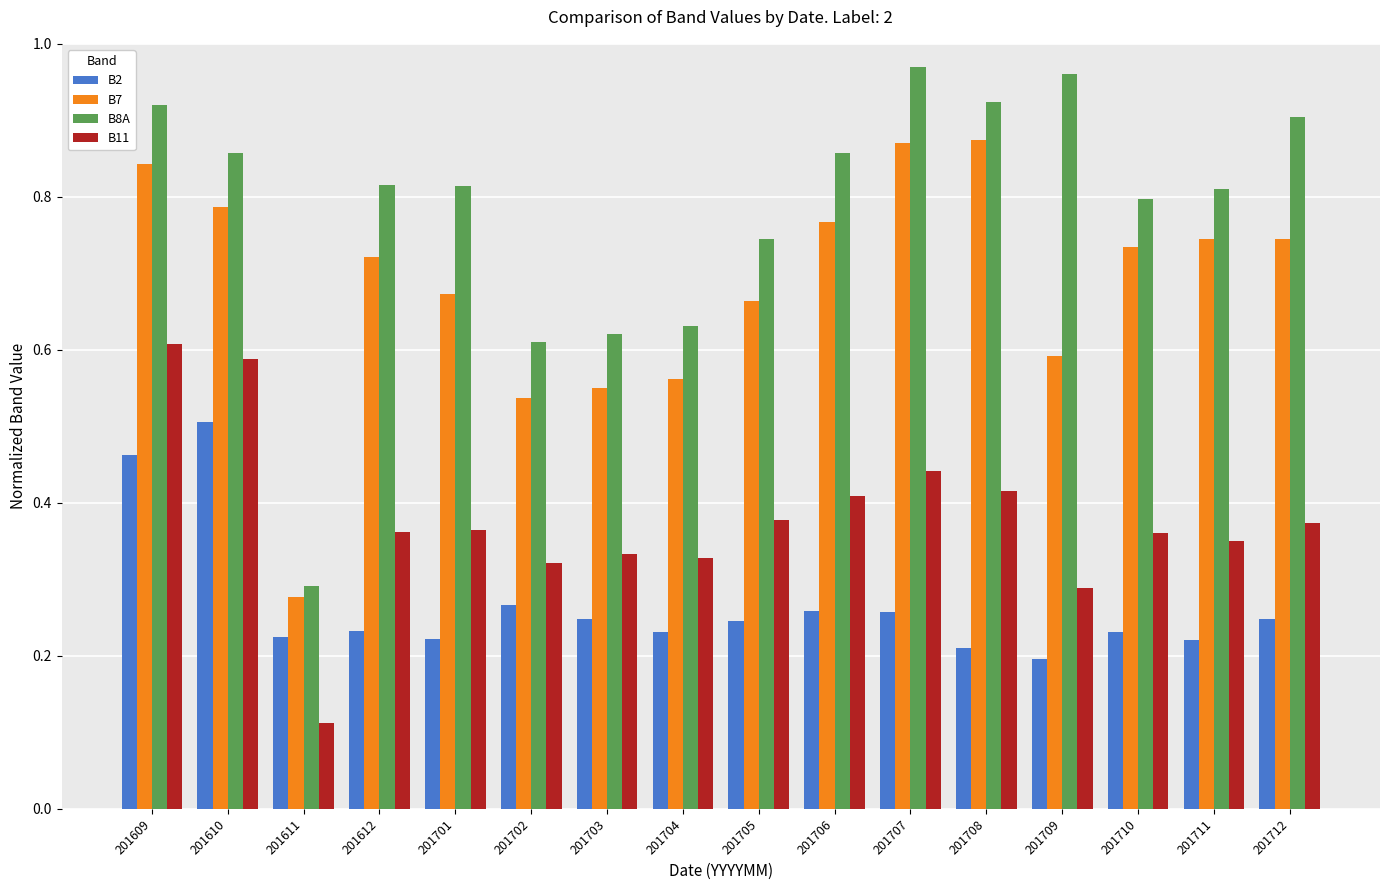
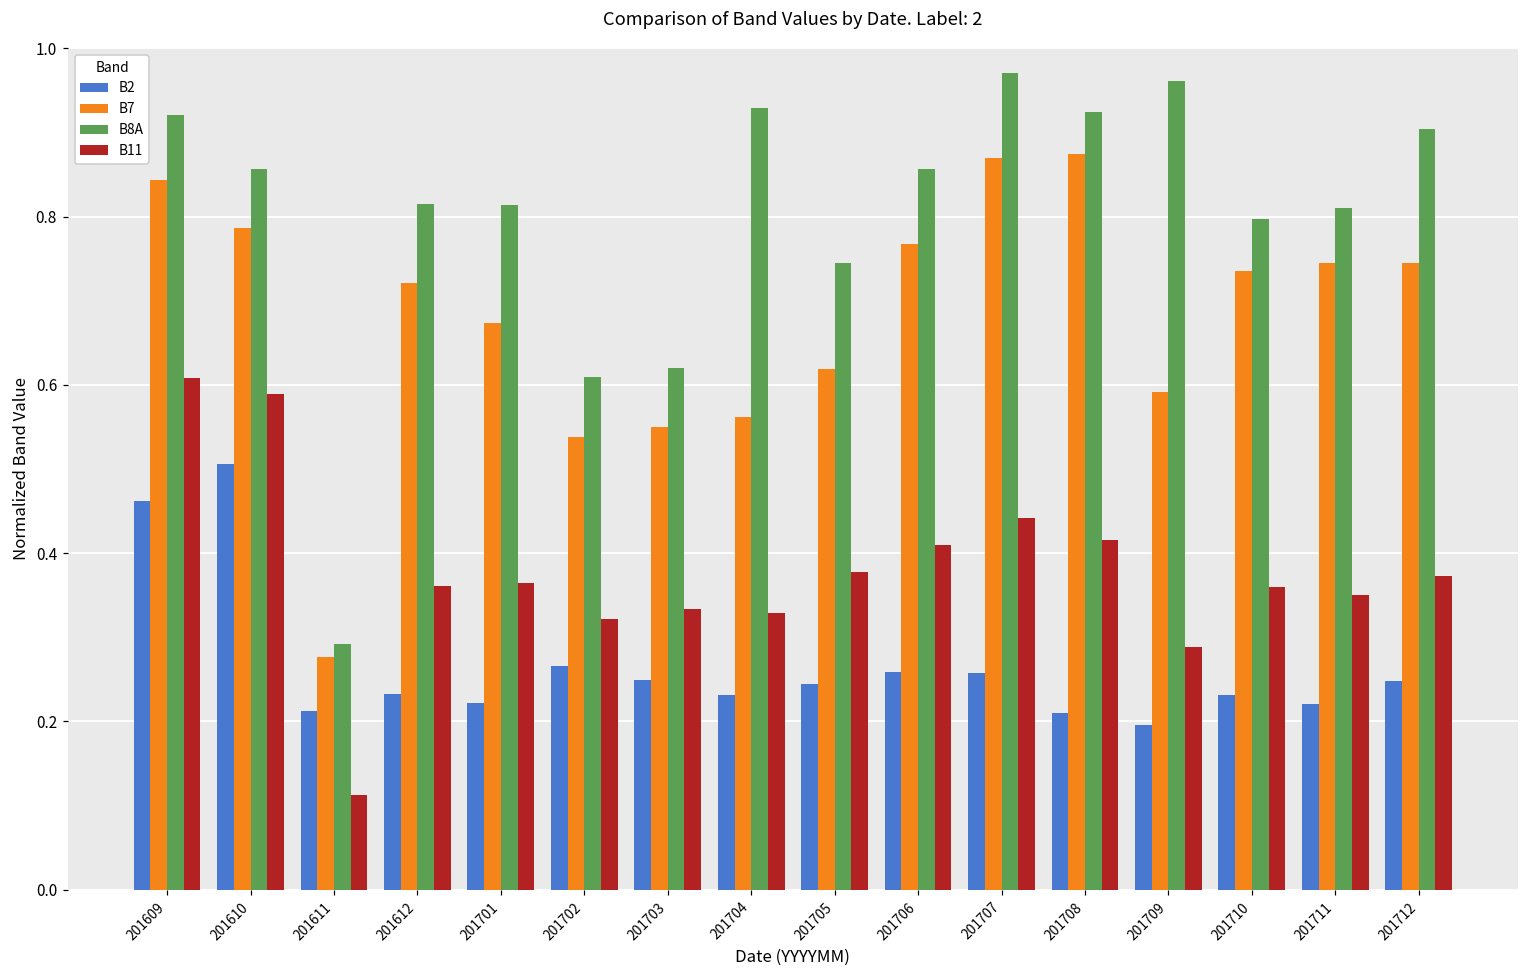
  {
    "B2": {
      "201609": 0.46,
      "201610": 0.51,
-     "201611": 0.23,
+     "201611": 0.21,
      "201612": 0.23,
      "201701": 0.22,
      "201702": 0.27,
      "201703": 0.25,
      "201704": 0.23,
      "201705": 0.25,
      "201706": 0.26,
      "201707": 0.26,
      "201708": 0.21,
      "201709": 0.20,
      "201710": 0.23,
      "201711": 0.22,
      "201712": 0.25
    },
    "B7": {
      "201609": 0.84,
      "201610": 0.79,
      "201611": 0.28,
      "201612": 0.72,
      "201701": 0.67,
      "201702": 0.54,
      "201703": 0.55,
      "201704": 0.56,
-     "201705": 0.66,
+     "201705": 0.62,
      "201706": 0.77,
      "201707": 0.87,
      "201708": 0.87,
      "201709": 0.59,
      "201710": 0.74,
      "201711": 0.74,
      "201712": 0.75
    },
    "B8A": {
      "201609": 0.92,
      "201610": 0.86,
      "201611": 0.29,
      "201612": 0.82,
      "201701": 0.81,
      "201702": 0.61,
      "201703": 0.62,
-     "201704": 0.63,
+     "201704": 0.93,
      "201705": 0.74,
      "201706": 0.86,
      "201707": 0.97,
      "201708": 0.92,
      "201709": 0.96,
      "201710": 0.80,
      "201711": 0.81,
      "201712": 0.90
    },
    "B11": {
      "201609": 0.61,
      "201610": 0.59,
      "201611": 0.11,
      "201612": 0.36,
      "201701": 0.36,
      "201702": 0.32,
      "201703": 0.33,
      "201704": 0.33,
      "201705": 0.38,
      "201706": 0.41,
      "201707": 0.44,
      "201708": 0.42,
      "201709": 0.29,
      "201710": 0.36,
      "201711": 0.35,
      "201712": 0.37
    }
  }
